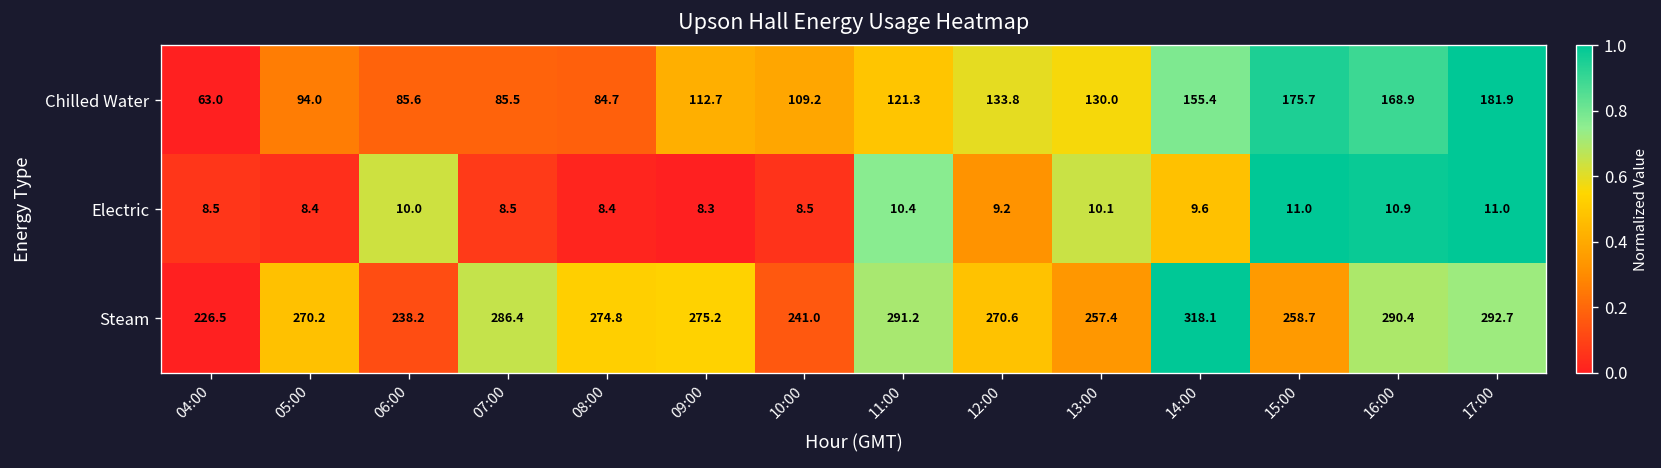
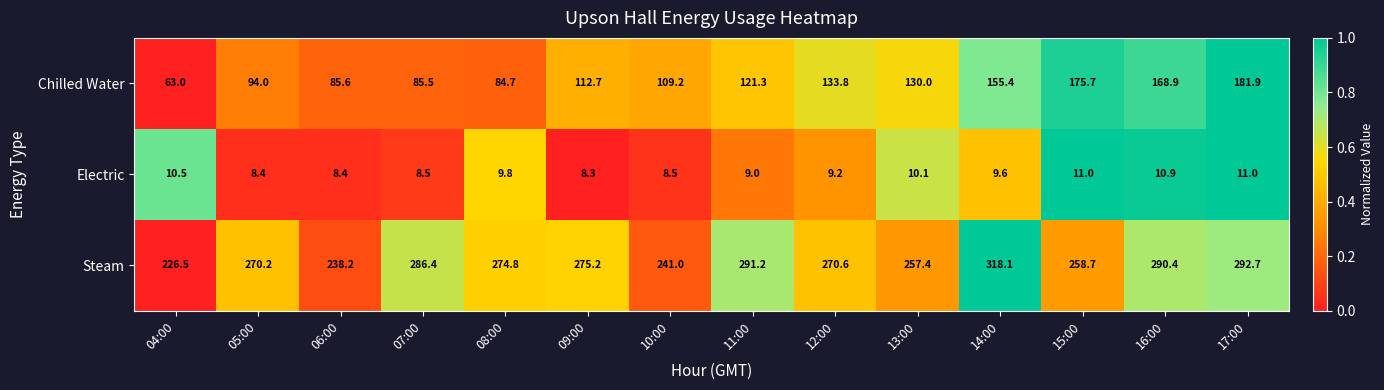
  {
    "Chilled Water": {
      "04:00": 63.0,
      "05:00": 94.0,
      "06:00": 85.6,
      "07:00": 85.5,
      "08:00": 84.7,
      "09:00": 112.7,
      "10:00": 109.2,
      "11:00": 121.3,
      "12:00": 133.8,
      "13:00": 130.0,
      "14:00": 155.4,
      "15:00": 175.7,
      "16:00": 168.9,
      "17:00": 181.9
    },
    "Electric": {
-     "04:00": 8.5,
+     "04:00": 10.5,
      "05:00": 8.4,
-     "06:00": 10.0,
+     "06:00": 8.4,
      "07:00": 8.5,
-     "08:00": 8.4,
+     "08:00": 9.8,
      "09:00": 8.3,
      "10:00": 8.5,
-     "11:00": 10.4,
+     "11:00": 9.0,
      "12:00": 9.2,
      "13:00": 10.1,
      "14:00": 9.6,
      "15:00": 11.0,
      "16:00": 10.9,
      "17:00": 11.0
    },
    "Steam": {
      "04:00": 226.5,
      "05:00": 270.2,
      "06:00": 238.2,
      "07:00": 286.4,
      "08:00": 274.8,
      "09:00": 275.2,
      "10:00": 241.0,
      "11:00": 291.2,
      "12:00": 270.6,
      "13:00": 257.4,
      "14:00": 318.1,
      "15:00": 258.7,
      "16:00": 290.4,
      "17:00": 292.7
    }
  }
